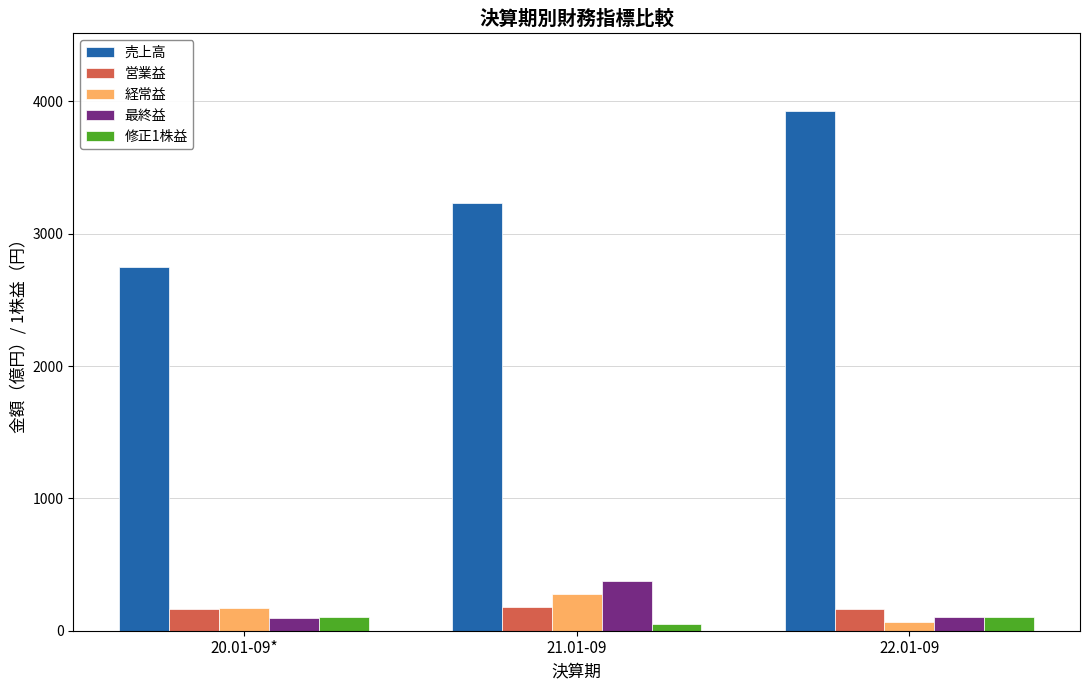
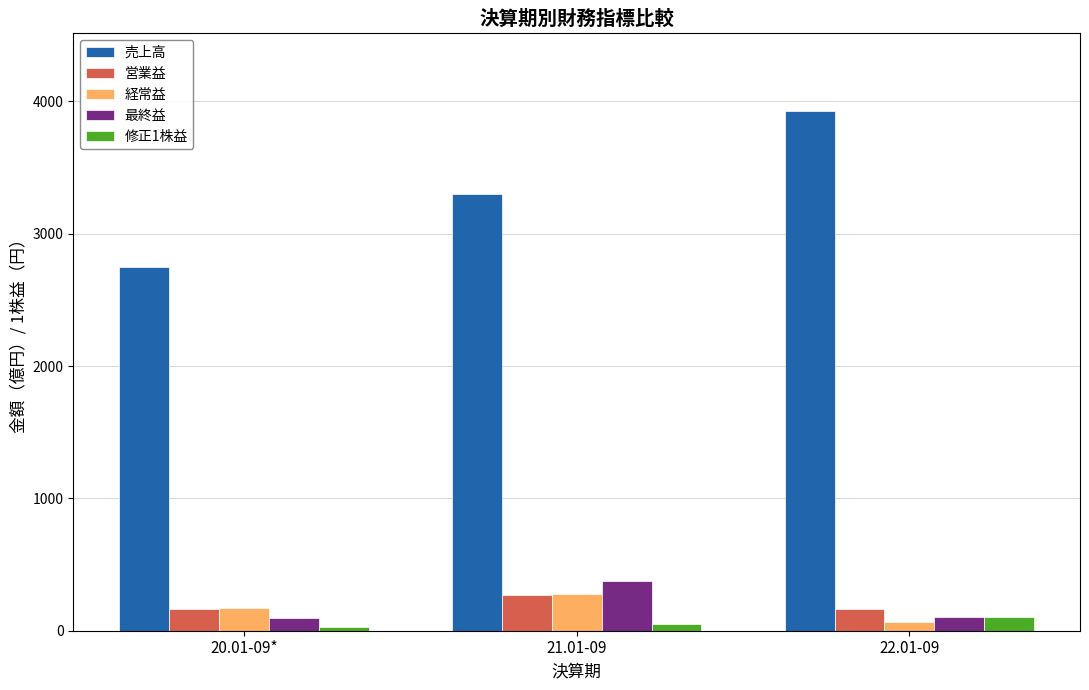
  {
    "売上高": {
      "20.01-09*": 2750,
-     "21.01-09": 3230,
+     "21.01-09": 3300,
      "22.01-09": 3930
    },
    "営業益": {
      "20.01-09*": 170,
-     "21.01-09": 180,
+     "21.01-09": 270,
      "22.01-09": 160
    },
    "経常益": {
      "20.01-09*": 170,
      "21.01-09": 280,
      "22.01-09": 70
    },
    "最終益": {
      "20.01-09*": 100,
      "21.01-09": 380,
      "22.01-09": 110
    },
    "修正1株益": {
-     "20.01-09*": 110,
+     "20.01-09*": 30,
      "21.01-09": 50,
      "22.01-09": 100
    }
  }
